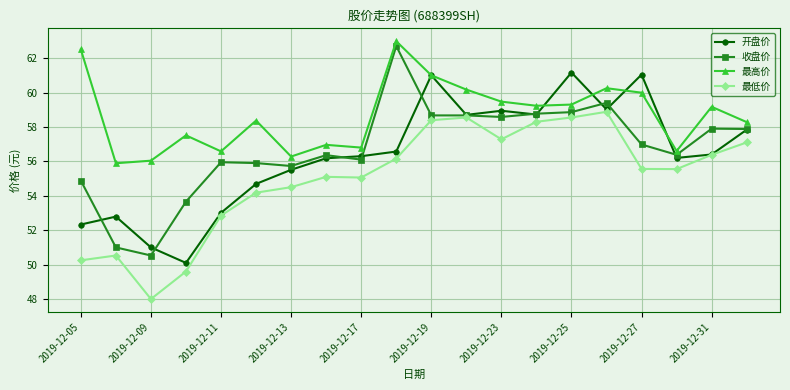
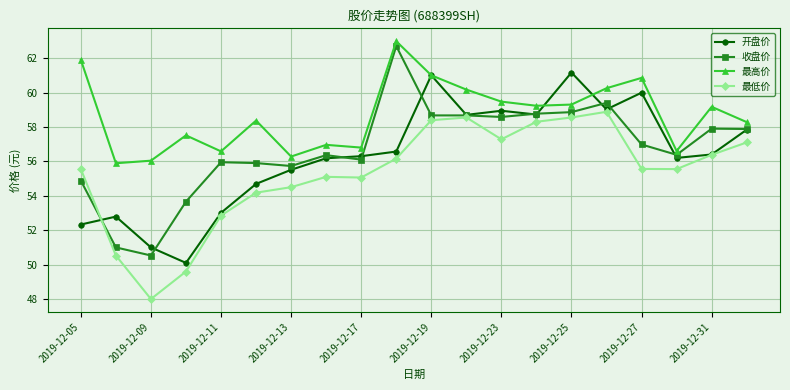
  {
    "开盘价": {
      "2019-12-05": 52.3,
      "2019-12-09": 51.0,
      "2019-12-11": 53.0,
      "2019-12-13": 55.5,
      "2019-12-17": 56.3,
      "2019-12-23": 58.9,
      "2019-12-25": 61.2,
-     "2019-12-27": 61.0
+     "2019-12-27": 60.0
    },
    "收盘价": {
      "2019-12-05": 54.9,
      "2019-12-09": 50.5,
      "2019-12-11": 56.0,
      "2019-12-13": 55.7,
      "2019-12-17": 56.1,
      "2019-12-19": 58.7,
      "2019-12-23": 58.6,
      "2019-12-25": 58.9,
      "2019-12-27": 57.0,
      "2019-12-31": 57.9
    },
    "最高价": {
-     "2019-12-05": 62.5,
+     "2019-12-05": 61.9,
      "2019-12-09": 56.0,
      "2019-12-11": 56.6,
      "2019-12-13": 56.3,
      "2019-12-17": 56.8,
      "2019-12-23": 59.5,
      "2019-12-25": 59.3,
-     "2019-12-27": 60.0,
+     "2019-12-27": 60.9,
      "2019-12-31": 59.2
    },
    "最低价": {
-     "2019-12-05": 50.3,
+     "2019-12-05": 55.6,
      "2019-12-09": 48.0,
      "2019-12-11": 52.9,
      "2019-12-13": 54.5,
      "2019-12-17": 55.1,
      "2019-12-19": 58.4,
      "2019-12-23": 57.3,
      "2019-12-25": 58.6,
      "2019-12-27": 55.6
    }
  }
